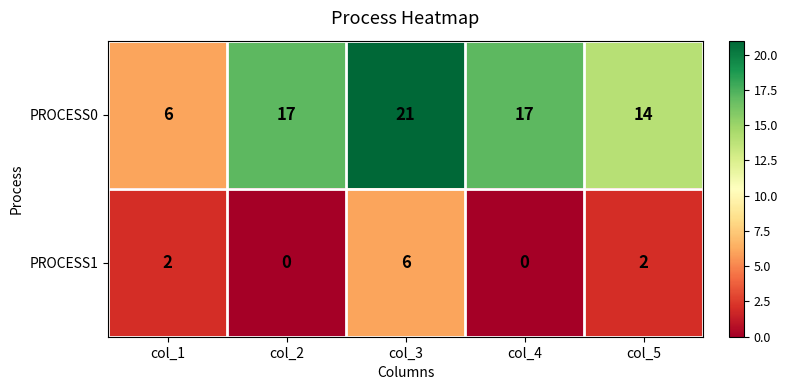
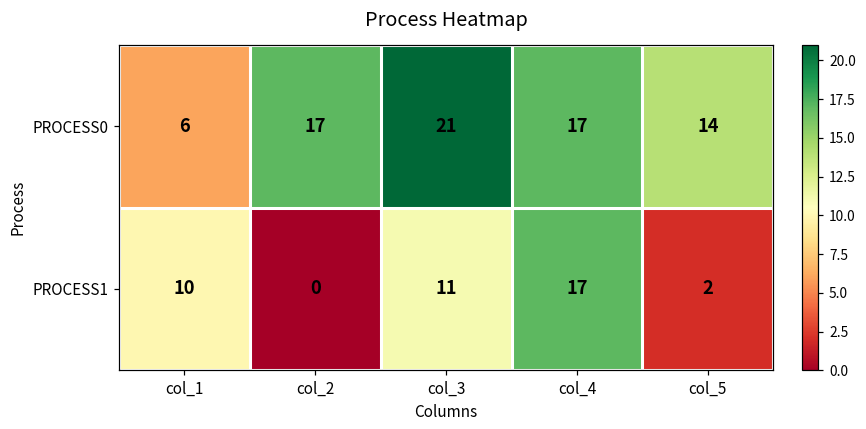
  {
    "PROCESS0": {
      "col_1": 6,
      "col_2": 17,
      "col_3": 21,
      "col_4": 17,
      "col_5": 14
    },
    "PROCESS1": {
-     "col_1": 2,
+     "col_1": 10,
      "col_2": 0,
-     "col_3": 6,
-     "col_4": 0,
+     "col_3": 11,
+     "col_4": 17,
      "col_5": 2
    }
  }
